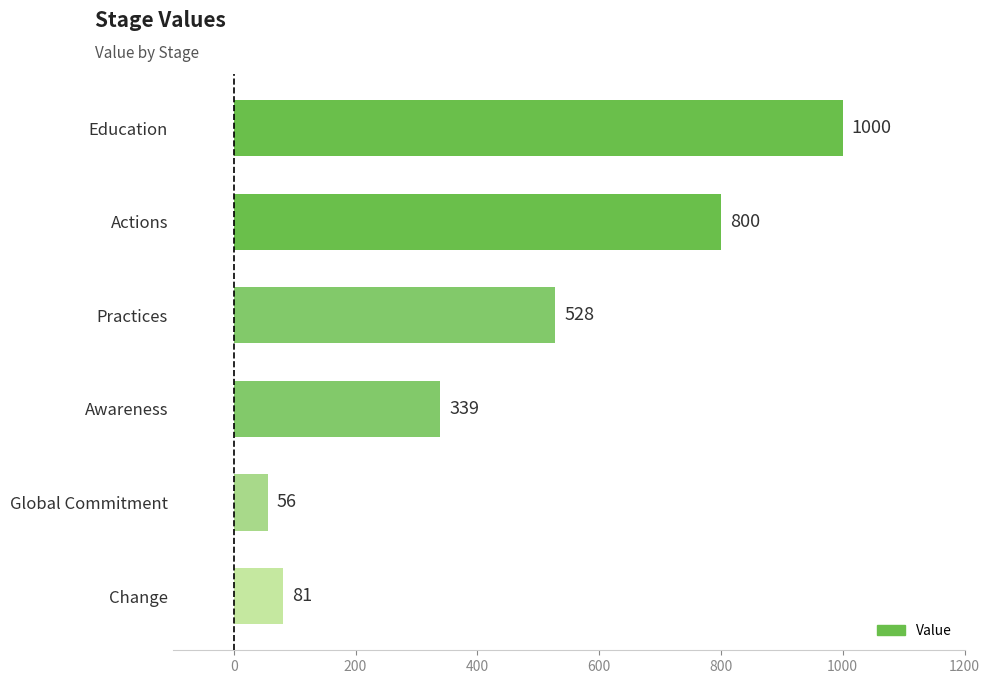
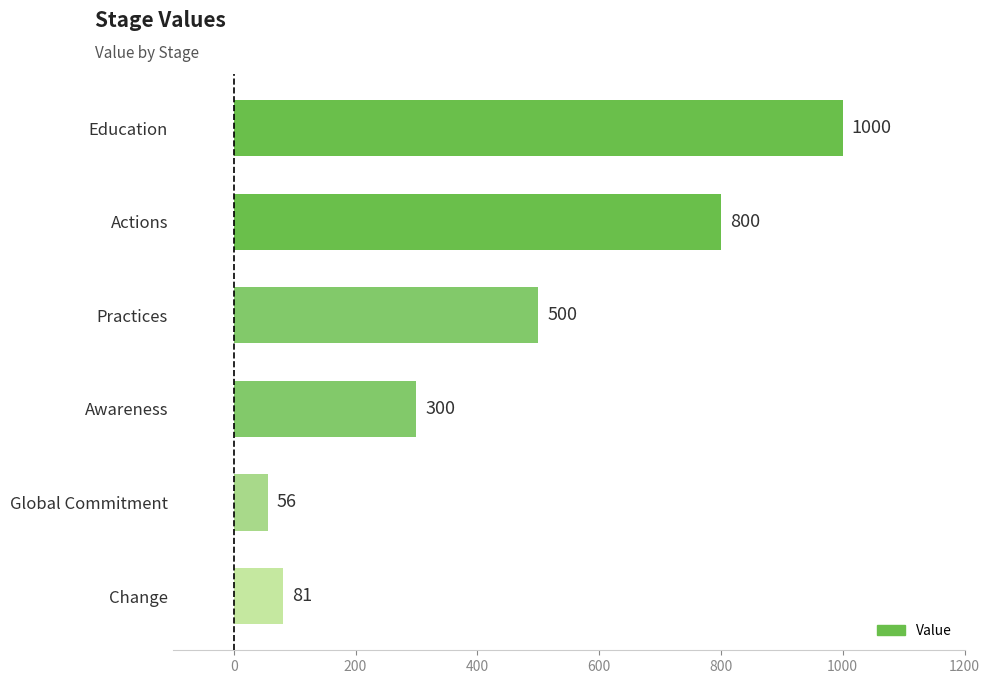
  {
    "Education": 1000,
    "Actions": 800,
-   "Practices": 528,
-   "Awareness": 339,
+   "Practices": 500,
+   "Awareness": 300,
    "Global Commitment": 56,
    "Change": 81
  }
